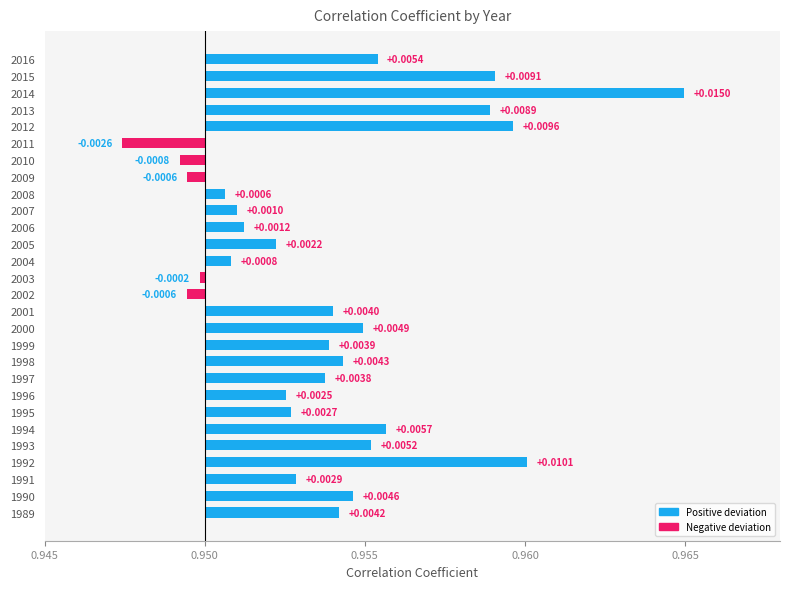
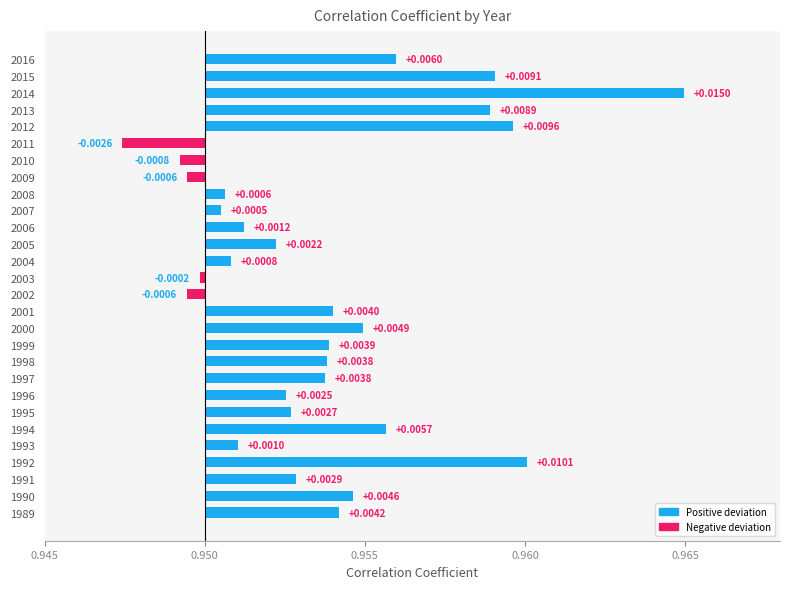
  {
-   "2016": "+0.0054",
+   "2016": "+0.0060",
    "2015": "+0.0091",
    "2014": "+0.0150",
    "2013": "+0.0089",
    "2012": "+0.0096",
    "2011": "-0.0026",
    "2010": "-0.0008",
    "2009": "-0.0006",
    "2008": "+0.0006",
-   "2007": "+0.0010",
+   "2007": "+0.0005",
    "2006": "+0.0012",
    "2005": "+0.0022",
    "2004": "+0.0008",
    "2003": "-0.0002",
    "2002": "-0.0006",
    "2001": "+0.0040",
    "2000": "+0.0049",
    "1999": "+0.0039",
-   "1998": "+0.0043",
+   "1998": "+0.0038",
    "1997": "+0.0038",
    "1996": "+0.0025",
    "1995": "+0.0027",
    "1994": "+0.0057",
-   "1993": "+0.0052",
+   "1993": "+0.0010",
    "1992": "+0.0101",
    "1991": "+0.0029",
    "1990": "+0.0046",
    "1989": "+0.0042"
  }
